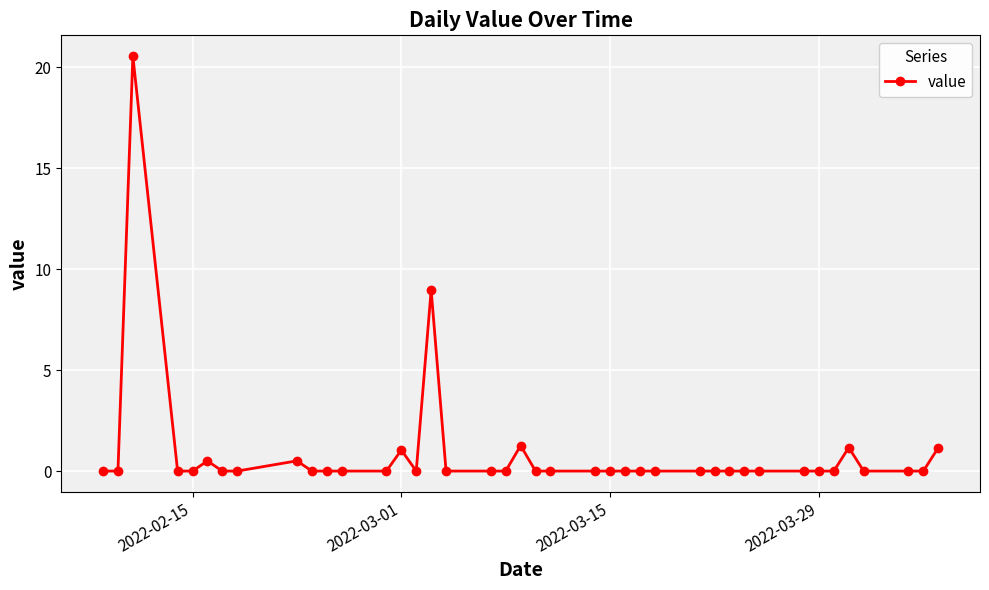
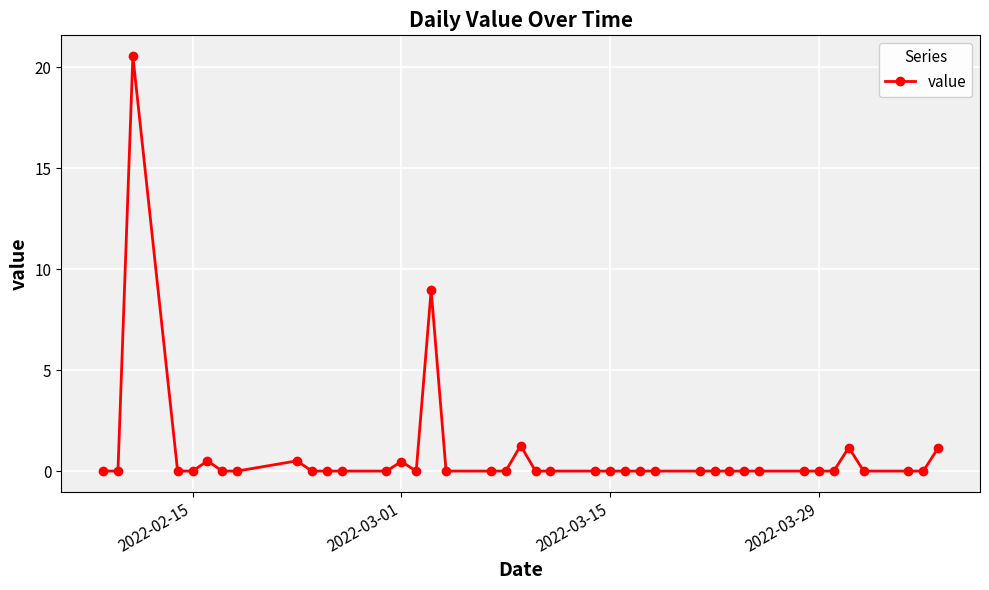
  {
    "2022-02-15": 0.0,
-   "2022-03-01": 1.0,
+   "2022-03-01": 0.5,
    "2022-03-15": 0.0,
    "2022-03-29": 0.0
  }
